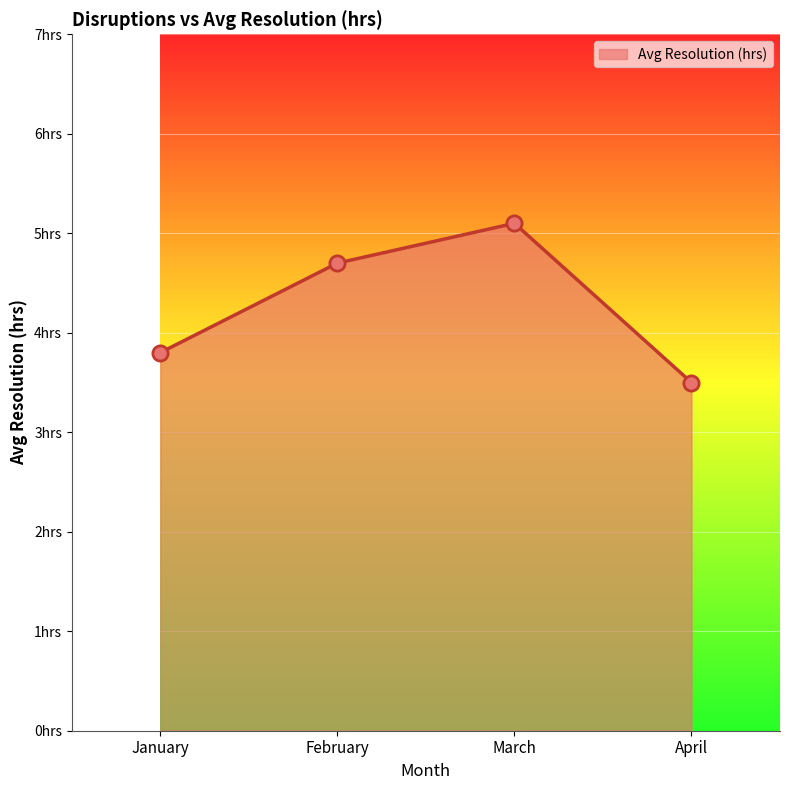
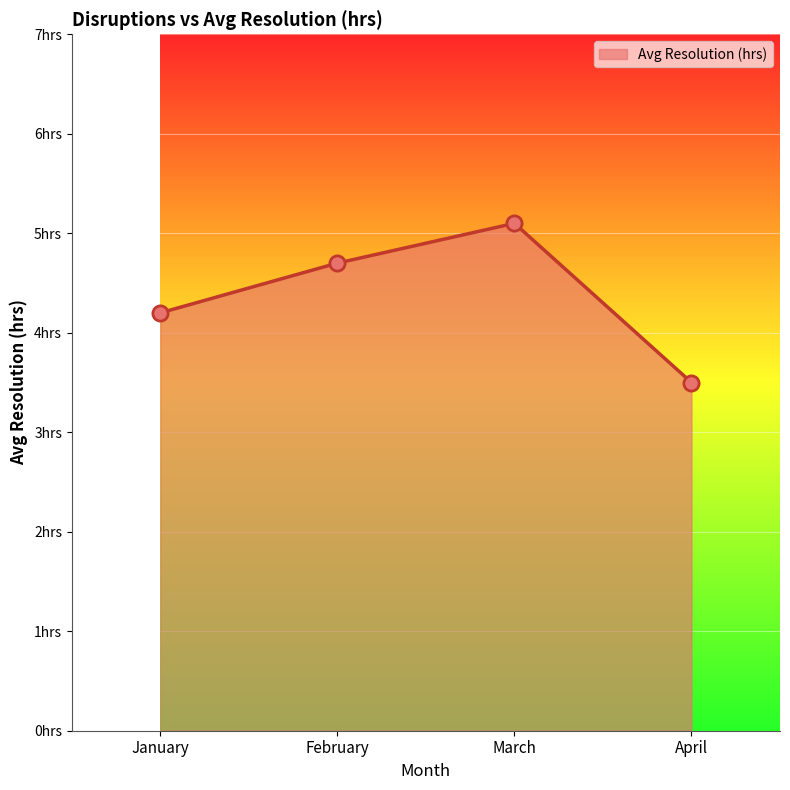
  {
-   "January": "3.8hrs",
+   "January": "4.2hrs",
    "February": "4.7hrs",
    "March": "5.1hrs",
    "April": "3.5hrs"
  }
